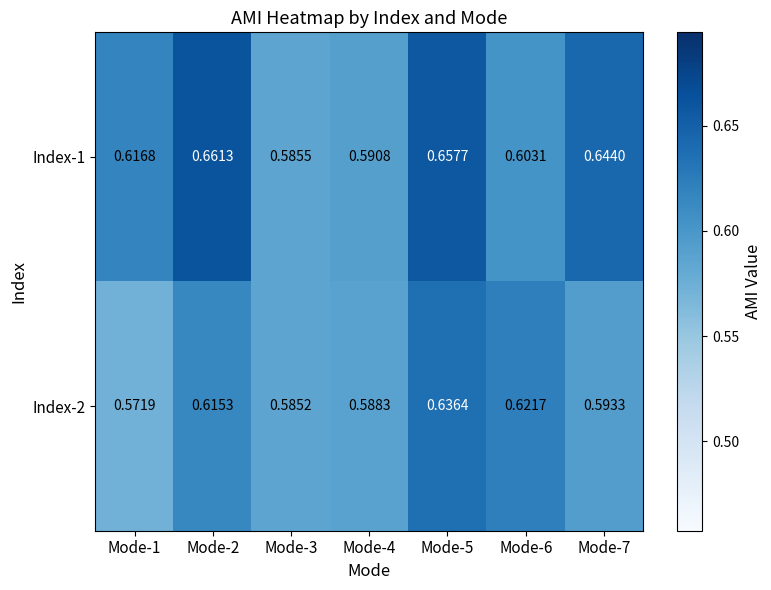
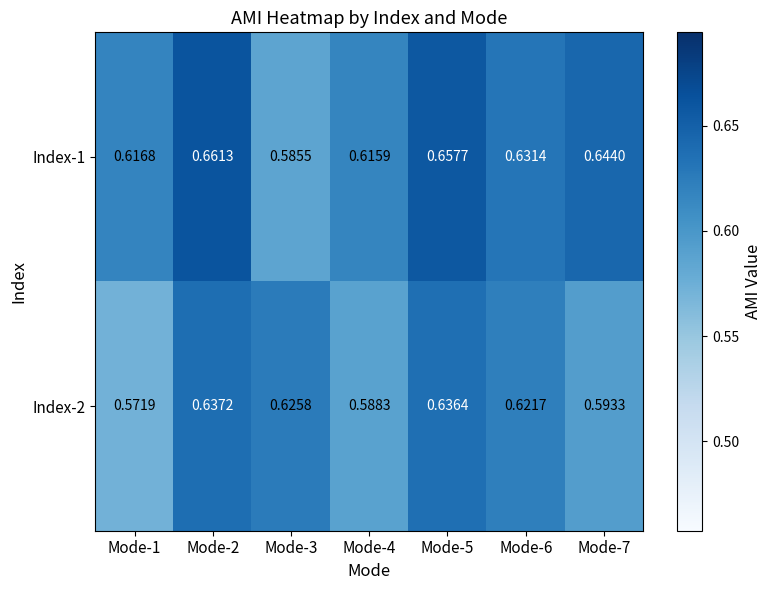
  {
    "Index-1": {
      "Mode-1": 0.6168,
      "Mode-2": 0.6613,
      "Mode-3": 0.5855,
-     "Mode-4": 0.5908,
+     "Mode-4": 0.6159,
      "Mode-5": 0.6577,
-     "Mode-6": 0.6031,
+     "Mode-6": 0.6314,
      "Mode-7": 0.6440
    },
    "Index-2": {
      "Mode-1": 0.5719,
-     "Mode-2": 0.6153,
-     "Mode-3": 0.5852,
+     "Mode-2": 0.6372,
+     "Mode-3": 0.6258,
      "Mode-4": 0.5883,
      "Mode-5": 0.6364,
      "Mode-6": 0.6217,
      "Mode-7": 0.5933
    }
  }
